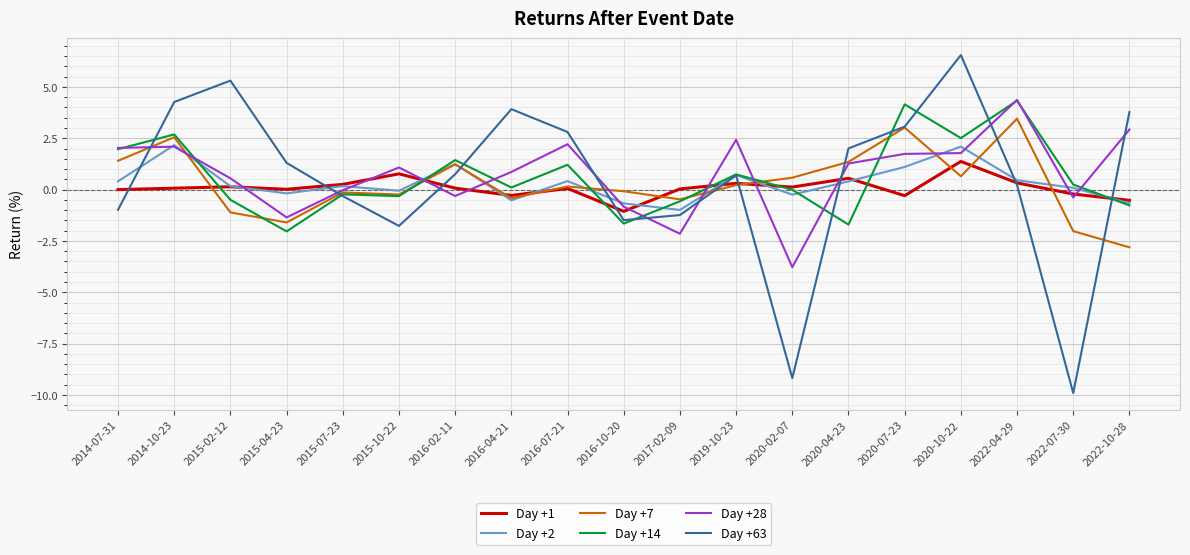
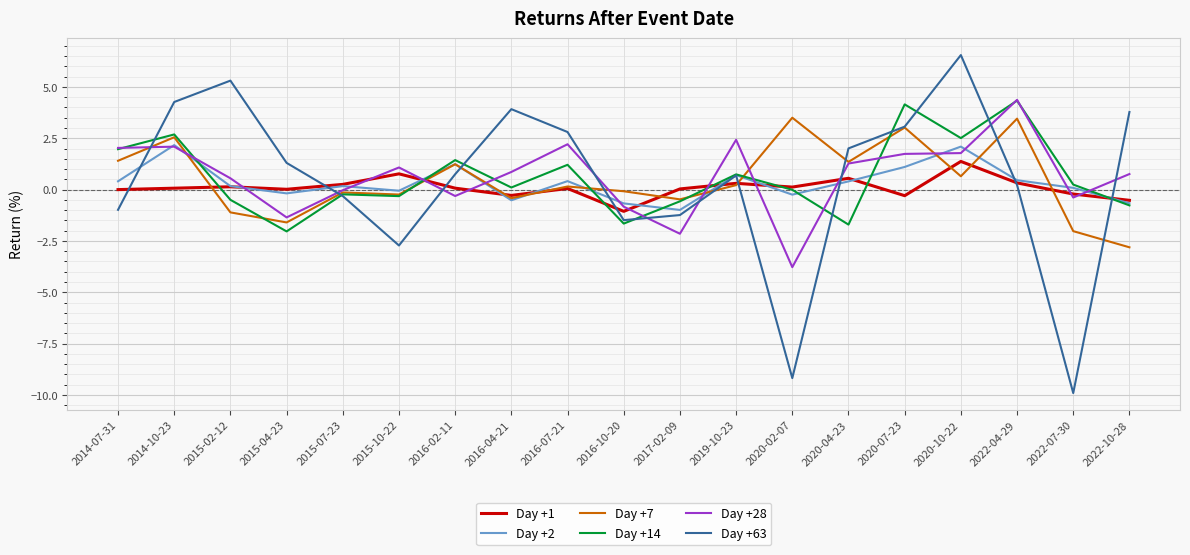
  {
    "Day +1": {
      "2014-07-31": 0.0,
      "2014-10-23": 0.1,
      "2015-04-23": 0.0,
      "2015-10-22": 0.8,
      "2016-02-11": 0.1,
      "2016-04-21": -0.3,
      "2016-10-20": -1.1,
      "2017-02-09": 0.0,
      "2020-02-07": 0.1,
      "2020-04-23": 0.6,
      "2020-07-23": -0.3,
      "2020-10-22": 1.4,
      "2022-07-30": -0.2,
      "2022-10-28": -0.5
    },
    "Day +2": {
      "2014-07-31": 0.4,
      "2015-04-23": -0.2,
      "2015-10-22": -0.1,
      "2016-07-21": 0.4,
      "2016-10-20": -0.7,
      "2017-02-09": -1.0,
      "2020-02-07": -0.2,
      "2020-04-23": 0.4,
      "2020-07-23": 1.1,
      "2020-10-22": 2.1,
      "2022-04-29": 0.5,
      "2022-07-30": 0.1
    },
    "Day +7": {
      "2014-07-31": 1.4,
      "2014-10-23": 2.5,
      "2015-02-12": -1.1,
      "2015-04-23": -1.6,
      "2016-10-20": -0.1,
-     "2020-02-07": 0.6,
+     "2020-02-07": 3.5,
      "2020-10-22": 0.6,
      "2022-04-29": 3.5,
      "2022-07-30": -2.0,
      "2022-10-28": -2.8
    },
    "Day +14": {
      "2014-10-23": 2.7,
      "2015-02-12": -0.5,
      "2015-04-23": -2.0,
      "2016-02-11": 1.4,
      "2016-04-21": 0.1,
      "2016-07-21": 1.2,
      "2016-10-20": -1.7,
      "2020-02-07": 0.0,
      "2020-04-23": -1.7,
      "2020-07-23": 4.2,
      "2020-10-22": 2.5,
      "2022-07-30": 0.2
    },
    "Day +28": {
      "2015-02-12": 0.6,
      "2015-04-23": -1.4,
      "2015-10-22": 1.1,
      "2016-02-11": -0.3,
      "2016-04-21": 0.9,
      "2016-07-21": 2.2,
      "2016-10-20": -0.8,
      "2017-02-09": -2.2,
      "2019-10-23": 2.4,
      "2020-02-07": -3.8,
      "2020-07-23": 1.7,
      "2020-10-22": 1.8,
      "2022-07-30": -0.4,
-     "2022-10-28": 2.9
+     "2022-10-28": 0.8
    },
    "Day +63": {
      "2014-07-31": -1.0,
      "2014-10-23": 4.3,
      "2015-02-12": 5.3,
      "2015-04-23": 1.3,
-     "2015-10-22": -1.8,
+     "2015-10-22": -2.7,
      "2016-02-11": 0.7,
      "2016-04-21": 3.9,
      "2016-07-21": 2.8,
      "2016-10-20": -1.5,
      "2017-02-09": -1.2,
      "2020-02-07": -9.2,
      "2020-04-23": 2.0,
      "2020-10-22": 6.6,
      "2022-07-30": -9.9,
      "2022-10-28": 3.8
    }
  }
